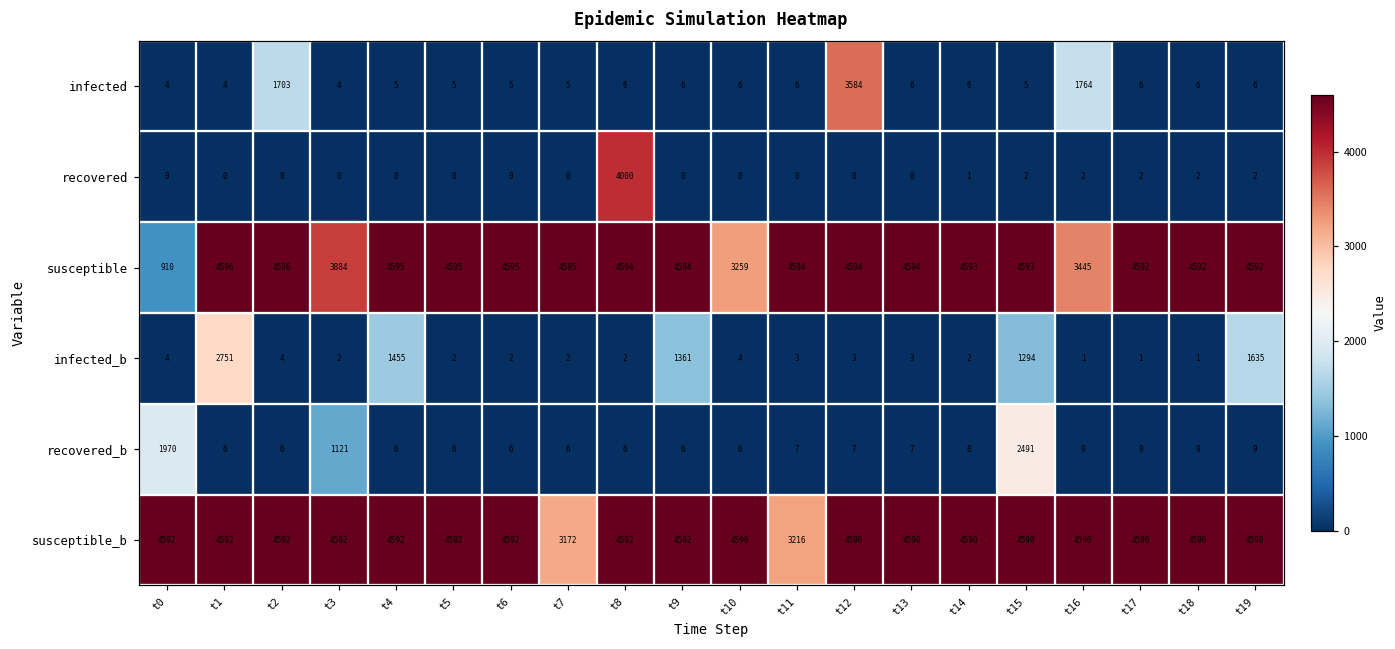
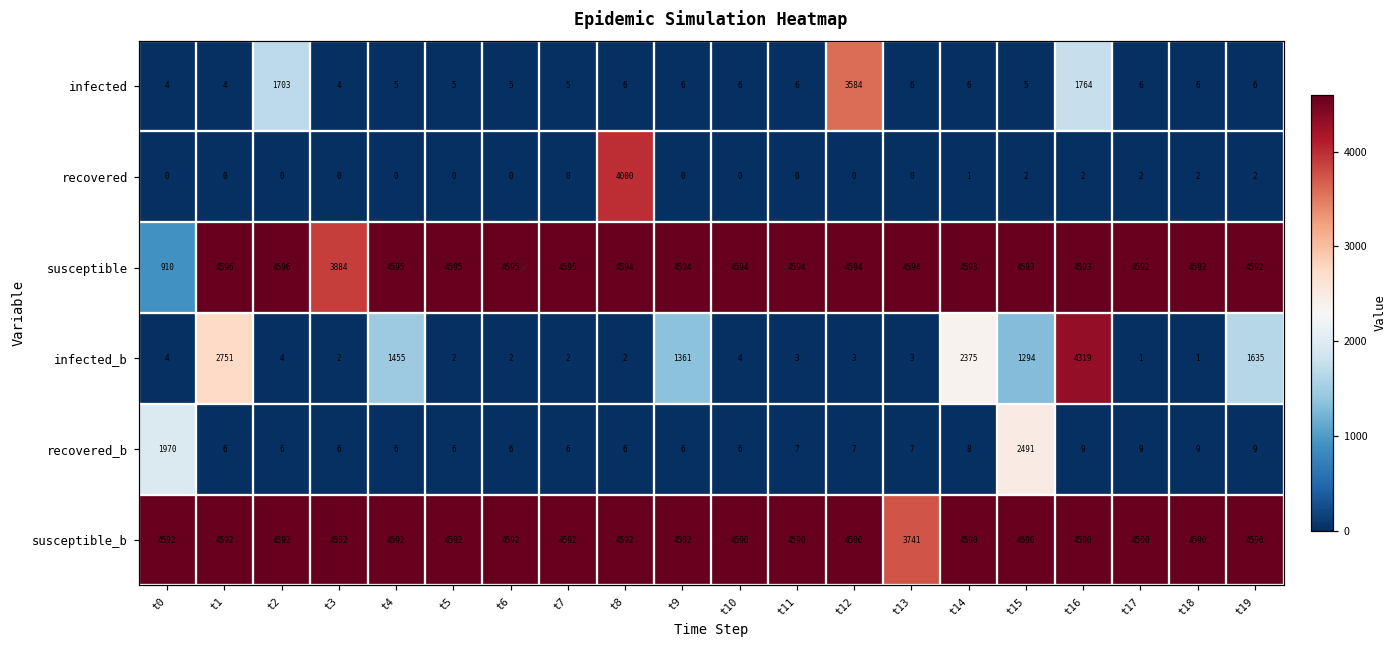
  {
    "infected": {
      "t0": 4,
      "t1": 4,
      "t2": 1703,
      "t3": 4,
      "t4": 5,
      "t5": 5,
      "t6": 5,
      "t7": 5,
      "t8": 6,
      "t9": 6,
      "t10": 6,
      "t11": 6,
      "t12": 3584,
      "t13": 6,
      "t14": 6,
      "t15": 5,
      "t16": 1764,
      "t17": 6,
      "t18": 6,
      "t19": 6
    },
    "recovered": {
      "t0": 0,
      "t1": 0,
      "t2": 0,
      "t3": 0,
      "t4": 0,
      "t5": 0,
      "t6": 0,
      "t7": 0,
      "t8": 4000,
      "t9": 0,
      "t10": 0,
      "t11": 0,
      "t12": 0,
      "t13": 0,
      "t14": 1,
      "t15": 2,
      "t16": 2,
      "t17": 2,
      "t18": 2,
      "t19": 2
    },
    "susceptible": {
      "t0": 910,
      "t1": 4596,
      "t2": 4596,
      "t3": 3884,
      "t4": 4595,
      "t5": 4595,
      "t6": 4595,
      "t7": 4595,
      "t8": 4594,
      "t9": 4594,
-     "t10": 3259,
+     "t10": 4594,
      "t11": 4594,
      "t12": 4594,
      "t13": 4594,
      "t14": 4593,
      "t15": 4593,
-     "t16": 3445,
+     "t16": 4593,
      "t17": 4592,
      "t18": 4592,
      "t19": 4592
    },
    "infected_b": {
      "t0": 4,
      "t1": 2751,
      "t2": 4,
      "t3": 2,
      "t4": 1455,
      "t5": 2,
      "t6": 2,
      "t7": 2,
      "t8": 2,
      "t9": 1361,
      "t10": 4,
      "t11": 3,
      "t12": 3,
      "t13": 3,
-     "t14": 2,
+     "t14": 2375,
      "t15": 1294,
-     "t16": 1,
+     "t16": 4319,
      "t17": 1,
      "t18": 1,
      "t19": 1635
    },
    "recovered_b": {
      "t0": 1970,
      "t1": 6,
      "t2": 6,
-     "t3": 1121,
+     "t3": 6,
      "t4": 6,
      "t5": 6,
      "t6": 6,
      "t7": 6,
      "t8": 6,
      "t9": 6,
      "t10": 6,
      "t11": 7,
      "t12": 7,
      "t13": 7,
      "t14": 8,
      "t15": 2491,
      "t16": 9,
      "t17": 9,
      "t18": 9,
      "t19": 9
    },
    "susceptible_b": {
      "t0": 4592,
      "t1": 4592,
      "t2": 4592,
      "t3": 4592,
      "t4": 4592,
      "t5": 4592,
      "t6": 4592,
-     "t7": 3172,
+     "t7": 4592,
      "t8": 4592,
      "t9": 4592,
      "t10": 4590,
-     "t11": 3216,
+     "t11": 4590,
      "t12": 4590,
-     "t13": 4590,
+     "t13": 3741,
      "t14": 4590,
      "t15": 4590,
      "t16": 4590,
      "t17": 4590,
      "t18": 4590,
      "t19": 4590
    }
  }
